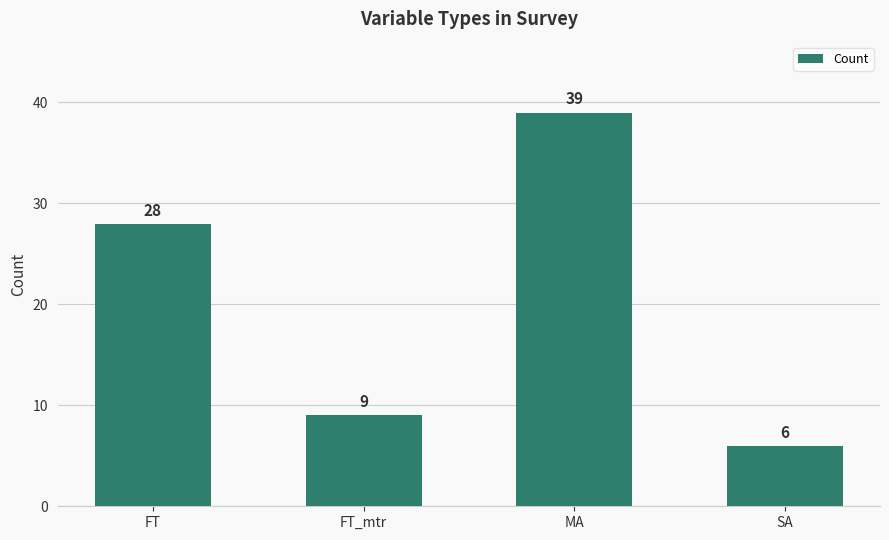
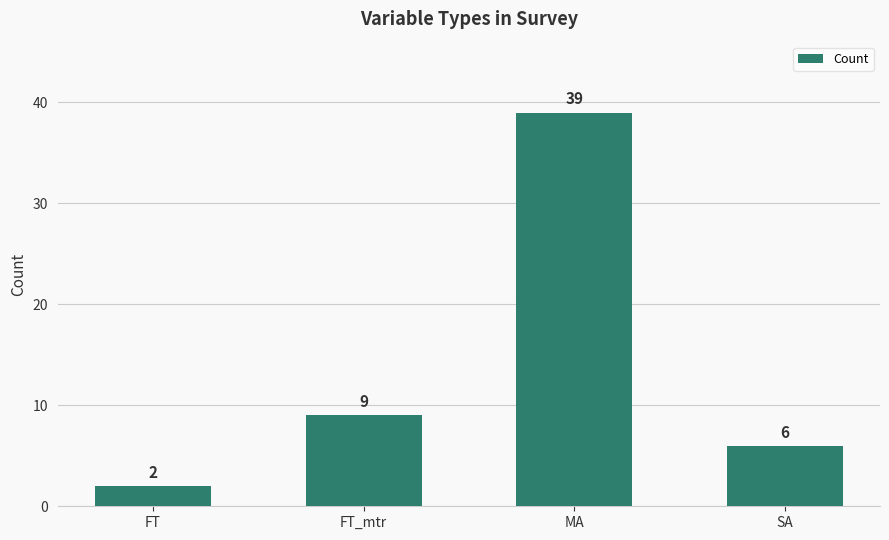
  {
-   "FT": 28,
+   "FT": 2,
    "FT_mtr": 9,
    "MA": 39,
    "SA": 6
  }
